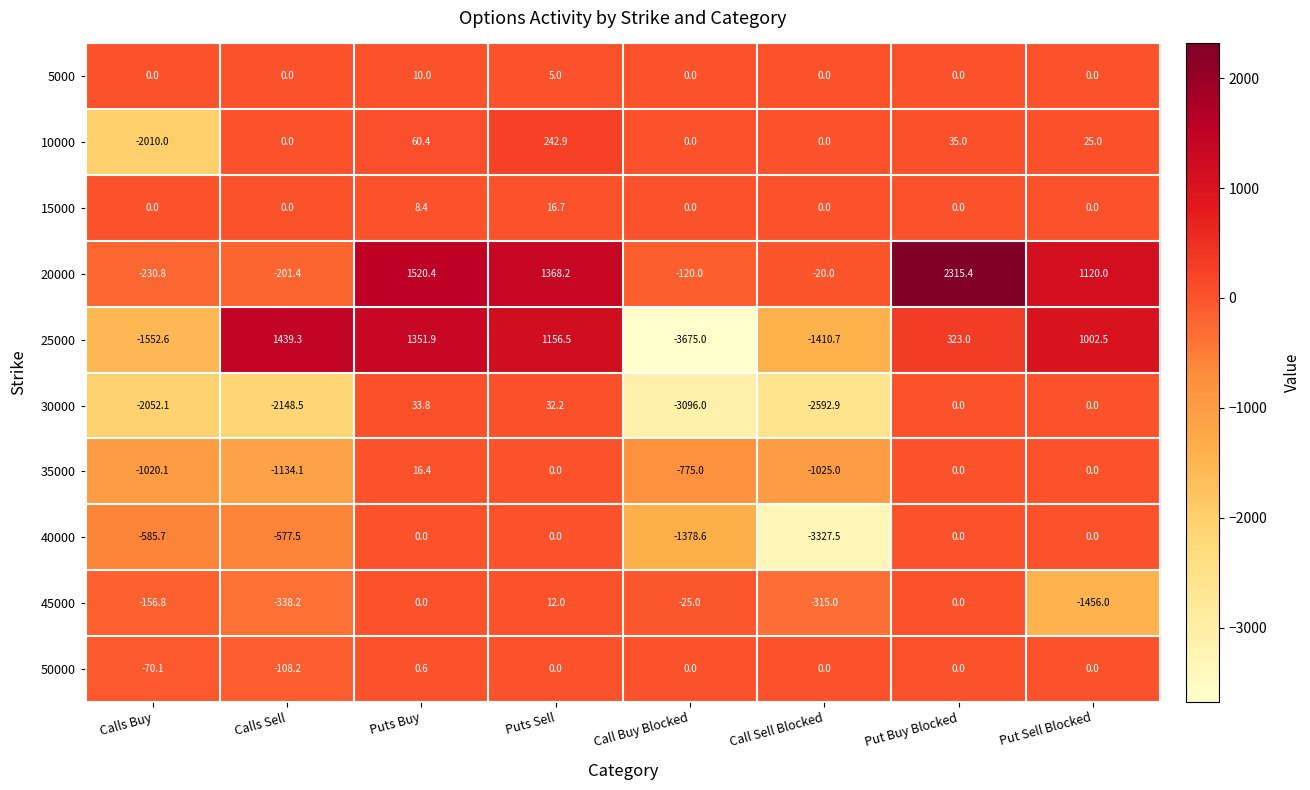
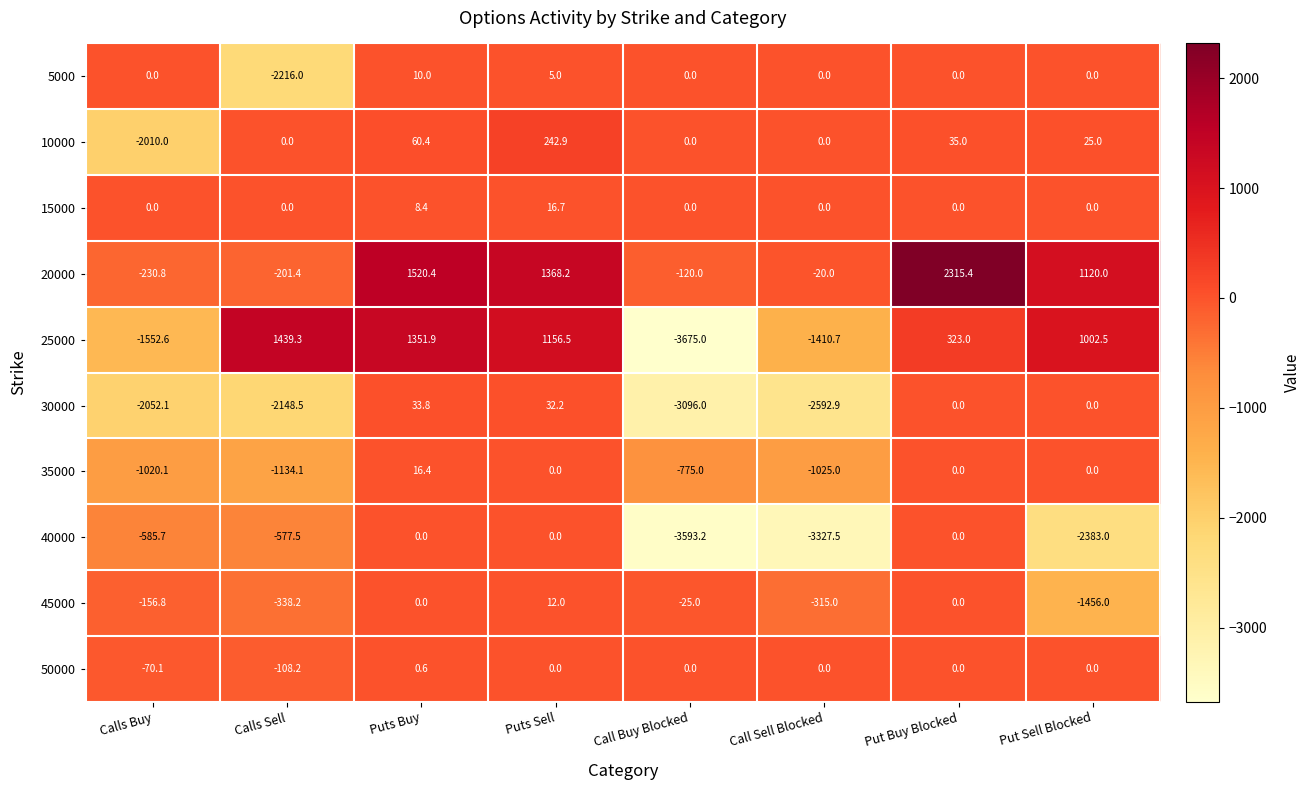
  {
    "5000": {
      "Calls Buy": 0.0,
-     "Calls Sell": 0.0,
+     "Calls Sell": -2216.0,
      "Puts Buy": 10.0,
      "Puts Sell": 5.0,
      "Call Buy Blocked": 0.0,
      "Call Sell Blocked": 0.0,
      "Put Buy Blocked": 0.0,
      "Put Sell Blocked": 0.0
    },
    "10000": {
      "Calls Buy": -2010.0,
      "Calls Sell": 0.0,
      "Puts Buy": 60.4,
      "Puts Sell": 242.9,
      "Call Buy Blocked": 0.0,
      "Call Sell Blocked": 0.0,
      "Put Buy Blocked": 35.0,
      "Put Sell Blocked": 25.0
    },
    "15000": {
      "Calls Buy": 0.0,
      "Calls Sell": 0.0,
      "Puts Buy": 8.4,
      "Puts Sell": 16.7,
      "Call Buy Blocked": 0.0,
      "Call Sell Blocked": 0.0,
      "Put Buy Blocked": 0.0,
      "Put Sell Blocked": 0.0
    },
    "20000": {
      "Calls Buy": -230.8,
      "Calls Sell": -201.4,
      "Puts Buy": 1520.4,
      "Puts Sell": 1368.2,
      "Call Buy Blocked": -120.0,
      "Call Sell Blocked": -20.0,
      "Put Buy Blocked": 2315.4,
      "Put Sell Blocked": 1120.0
    },
    "25000": {
      "Calls Buy": -1552.6,
      "Calls Sell": 1439.3,
      "Puts Buy": 1351.9,
      "Puts Sell": 1156.5,
      "Call Buy Blocked": -3675.0,
      "Call Sell Blocked": -1410.7,
      "Put Buy Blocked": 323.0,
      "Put Sell Blocked": 1002.5
    },
    "30000": {
      "Calls Buy": -2052.1,
      "Calls Sell": -2148.5,
      "Puts Buy": 33.8,
      "Puts Sell": 32.2,
      "Call Buy Blocked": -3096.0,
      "Call Sell Blocked": -2592.9,
      "Put Buy Blocked": 0.0,
      "Put Sell Blocked": 0.0
    },
    "35000": {
      "Calls Buy": -1020.1,
      "Calls Sell": -1134.1,
      "Puts Buy": 16.4,
      "Puts Sell": 0.0,
      "Call Buy Blocked": -775.0,
      "Call Sell Blocked": -1025.0,
      "Put Buy Blocked": 0.0,
      "Put Sell Blocked": 0.0
    },
    "40000": {
      "Calls Buy": -585.7,
      "Calls Sell": -577.5,
      "Puts Buy": 0.0,
      "Puts Sell": 0.0,
-     "Call Buy Blocked": -1378.6,
+     "Call Buy Blocked": -3593.2,
      "Call Sell Blocked": -3327.5,
      "Put Buy Blocked": 0.0,
-     "Put Sell Blocked": 0.0
+     "Put Sell Blocked": -2383.0
    },
    "45000": {
      "Calls Buy": -156.8,
      "Calls Sell": -338.2,
      "Puts Buy": 0.0,
      "Puts Sell": 12.0,
      "Call Buy Blocked": -25.0,
      "Call Sell Blocked": -315.0,
      "Put Buy Blocked": 0.0,
      "Put Sell Blocked": -1456.0
    },
    "50000": {
      "Calls Buy": -70.1,
      "Calls Sell": -108.2,
      "Puts Buy": 0.6,
      "Puts Sell": 0.0,
      "Call Buy Blocked": 0.0,
      "Call Sell Blocked": 0.0,
      "Put Buy Blocked": 0.0,
      "Put Sell Blocked": 0.0
    }
  }
